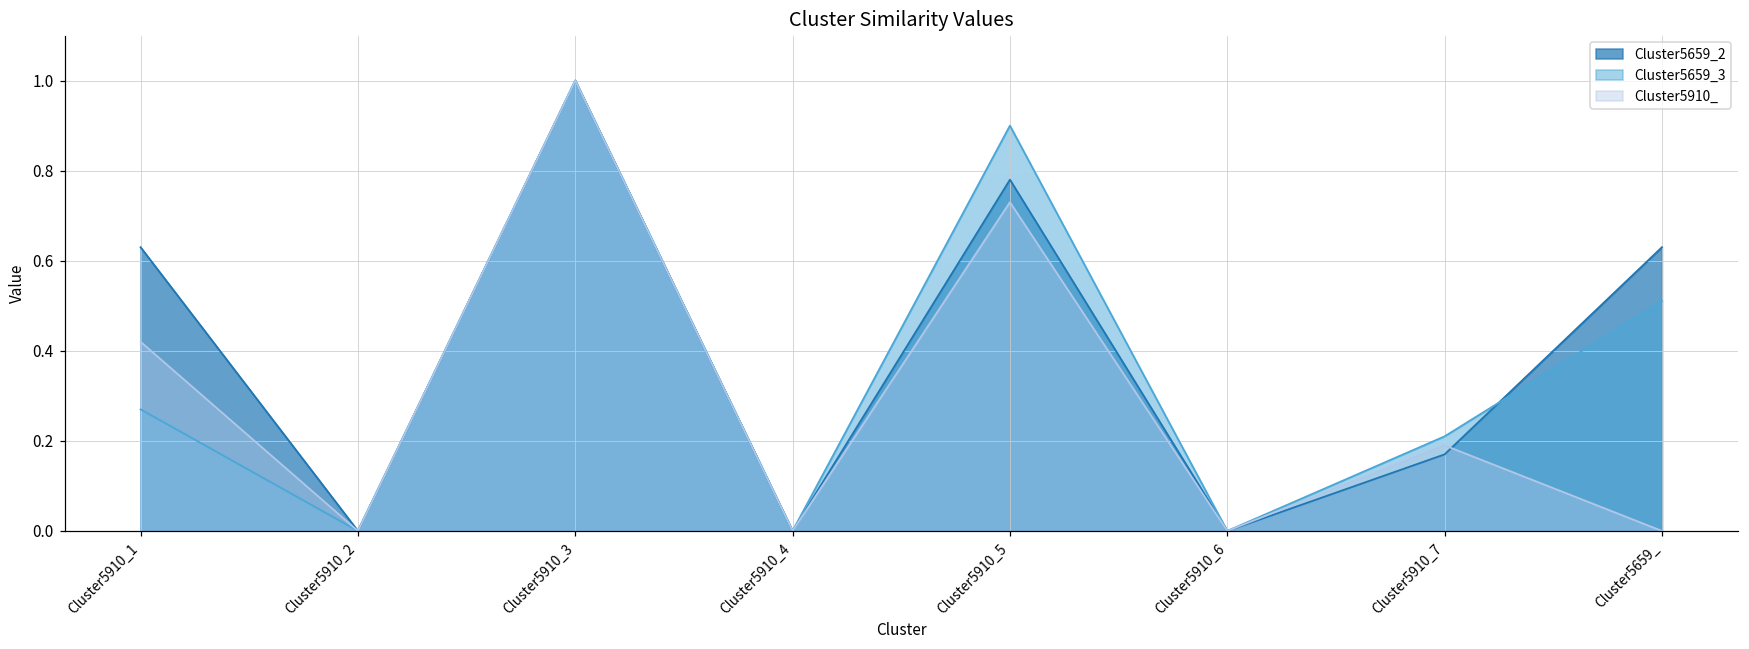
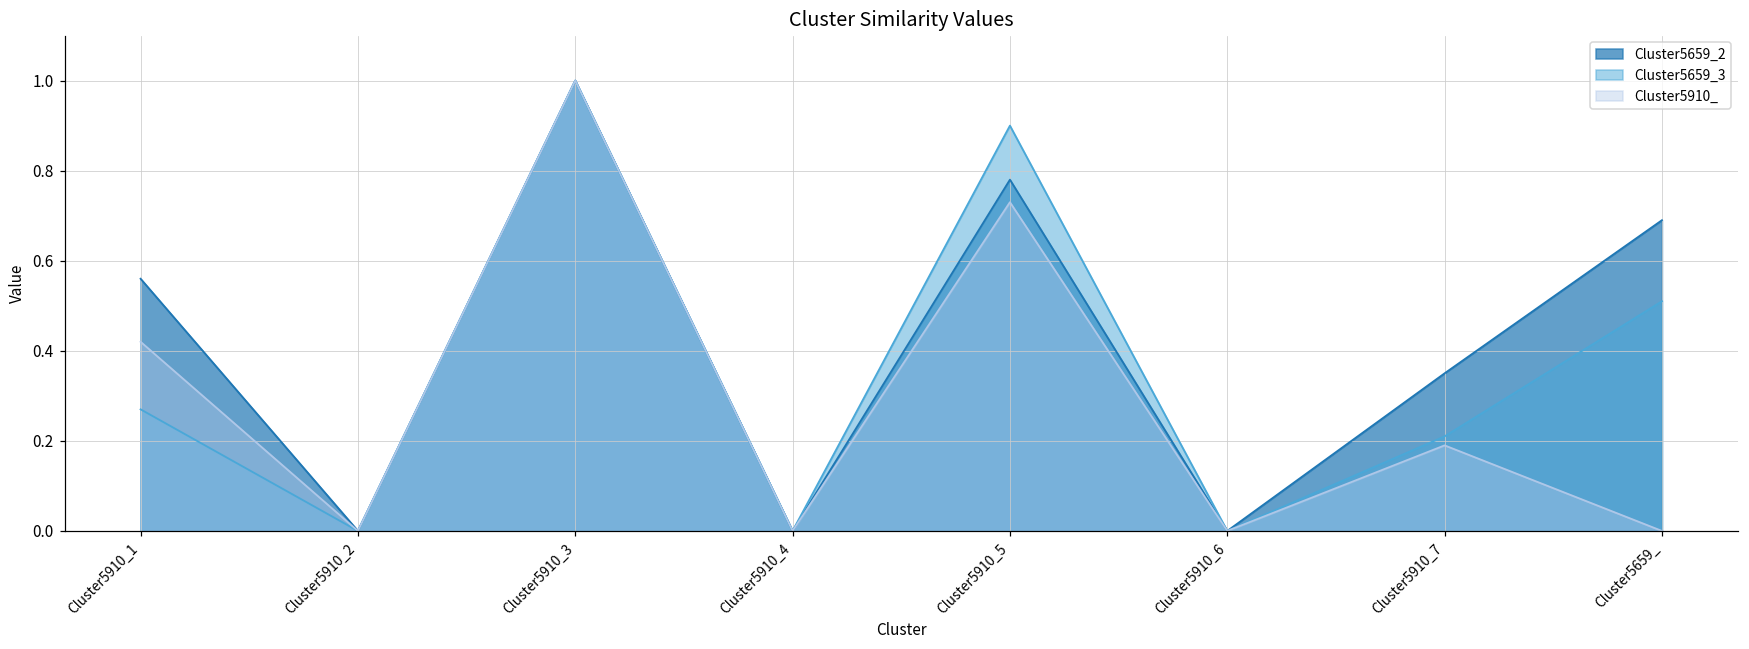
  {
    "Cluster5659_2": {
-     "Cluster5910_1": 0.63,
+     "Cluster5910_1": 0.56,
      "Cluster5910_5": 0.78,
-     "Cluster5910_7": 0.17,
-     "Cluster5659_": 0.63
+     "Cluster5910_7": 0.35,
+     "Cluster5659_": 0.69
    },
    "Cluster5659_3": {
      "Cluster5910_1": 0.27,
      "Cluster5910_5": 0.90,
      "Cluster5910_7": 0.21,
      "Cluster5659_": 0.51
    },
    "Cluster5910_": {
      "Cluster5910_1": 0.42,
      "Cluster5910_5": 0.73,
      "Cluster5910_7": 0.19,
      "Cluster5659_": 0.00
    }
  }
